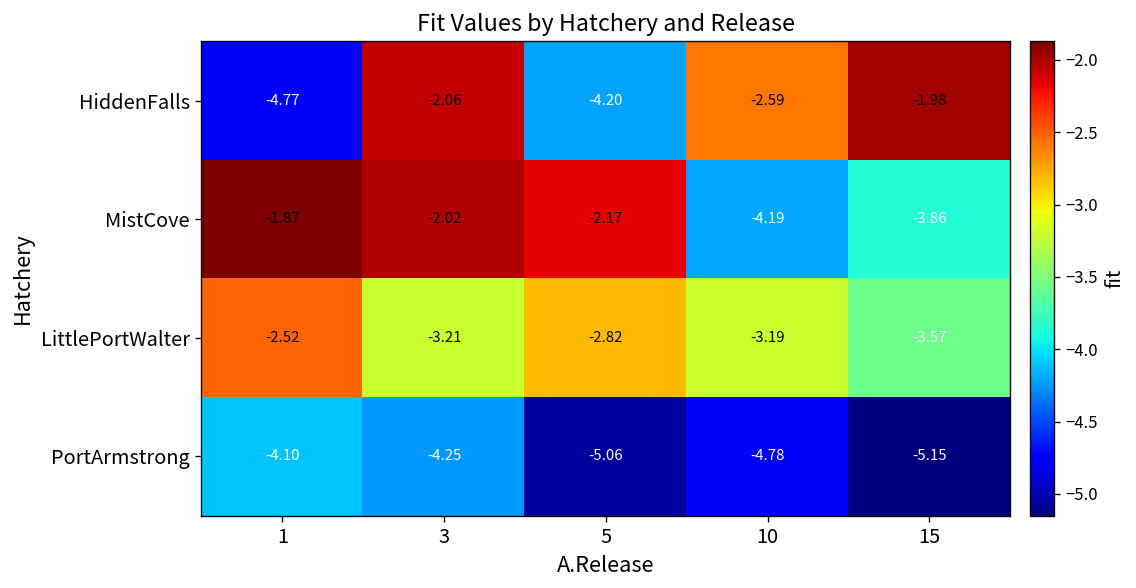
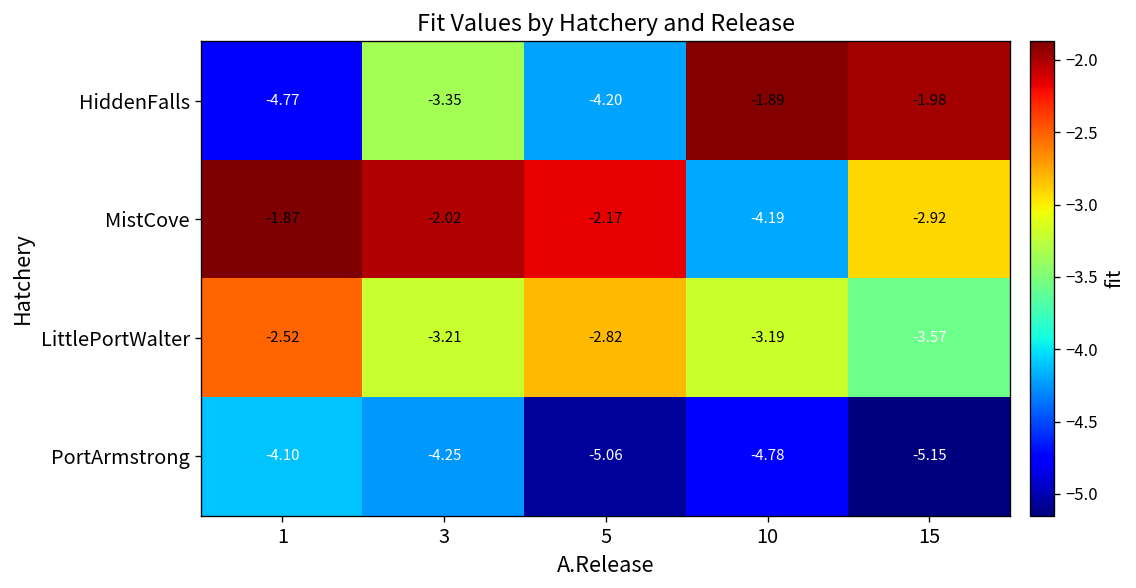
  {
    "HiddenFalls": {
      "1": -4.77,
-     "3": -2.06,
+     "3": -3.35,
      "5": -4.20,
-     "10": -2.59,
+     "10": -1.89,
      "15": -1.98
    },
    "MistCove": {
      "1": -1.87,
      "3": -2.02,
      "5": -2.17,
      "10": -4.19,
-     "15": -3.86
+     "15": -2.92
    },
    "LittlePortWalter": {
      "1": -2.52,
      "3": -3.21,
      "5": -2.82,
      "10": -3.19,
      "15": -3.57
    },
    "PortArmstrong": {
      "1": -4.10,
      "3": -4.25,
      "5": -5.06,
      "10": -4.78,
      "15": -5.15
    }
  }
